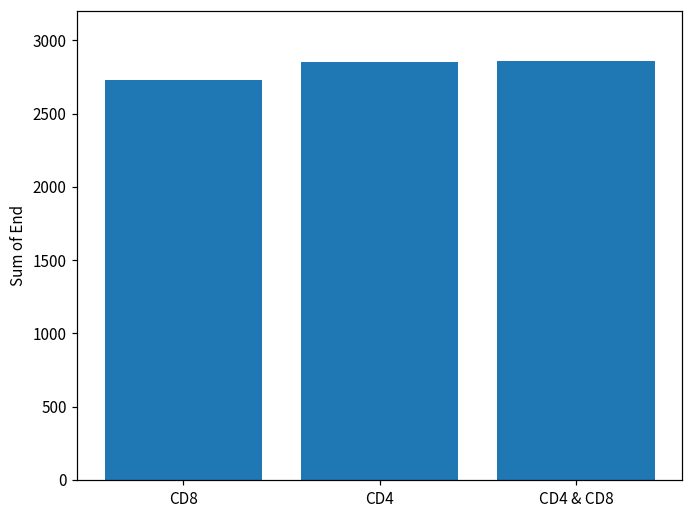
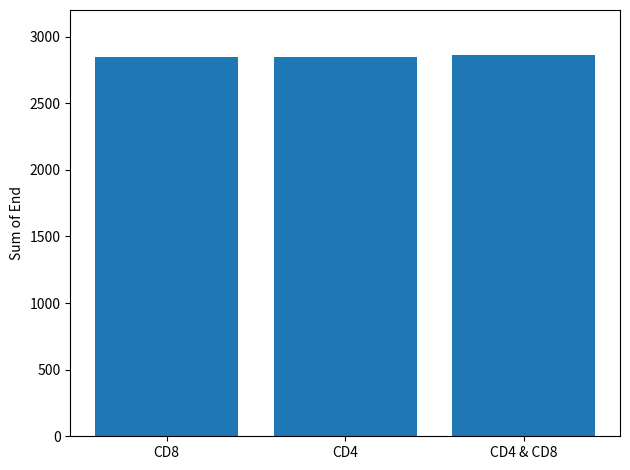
  {
-   "CD8": 2730,
+   "CD8": 2850,
    "CD4": 2850,
    "CD4 & CD8": 2860
  }
